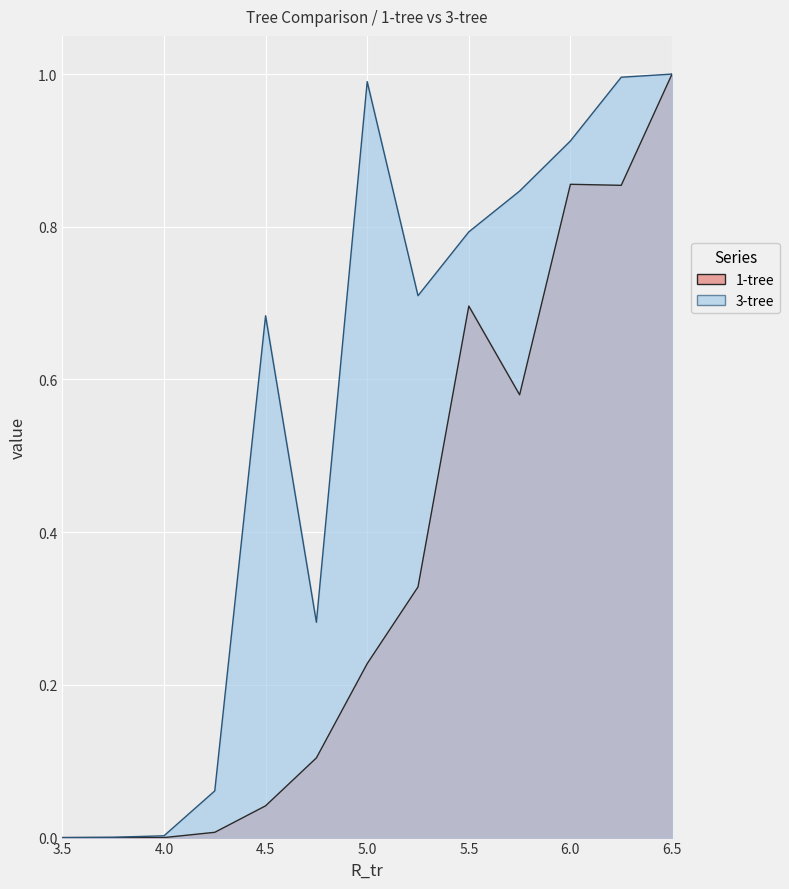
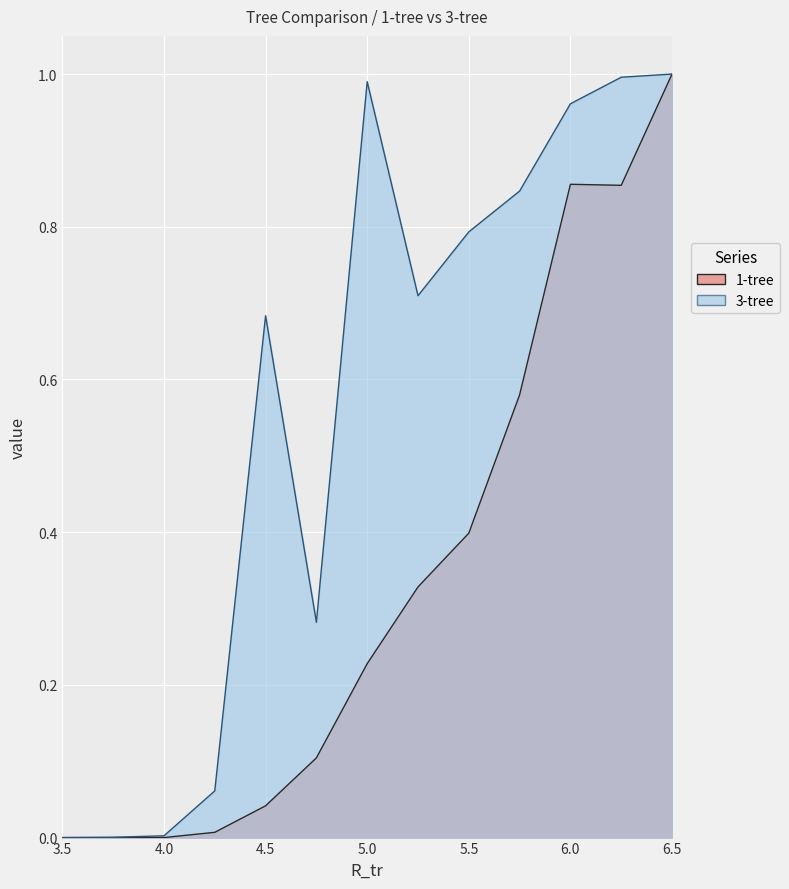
  {
    "1-tree": {
      "4.5": 0.04,
      "5.0": 0.23,
-     "5.5": 0.70,
+     "5.5": 0.40,
      "6.0": 0.86
    },
    "3-tree": {
      "4.5": 0.68,
      "5.0": 0.99,
      "5.5": 0.79,
-     "6.0": 0.91
+     "6.0": 0.96
    }
  }
